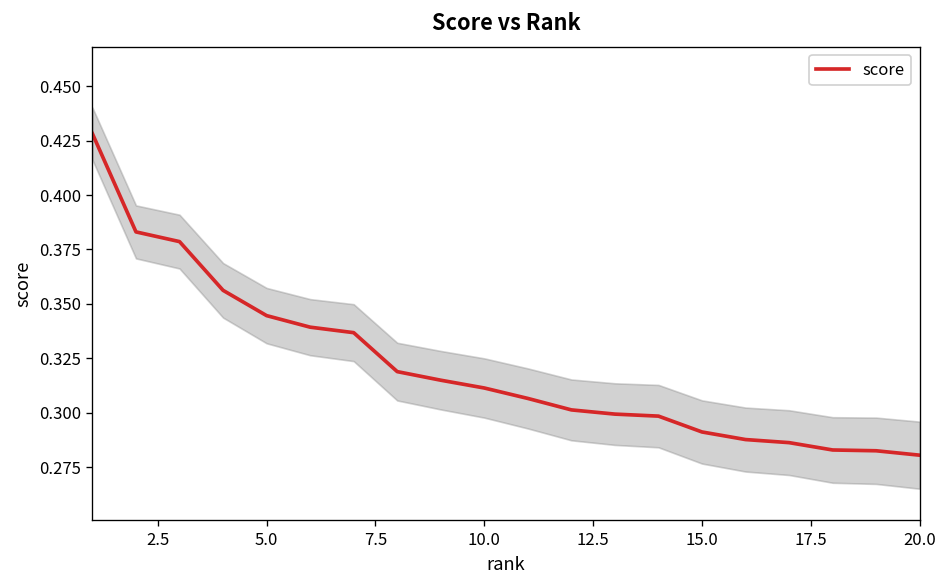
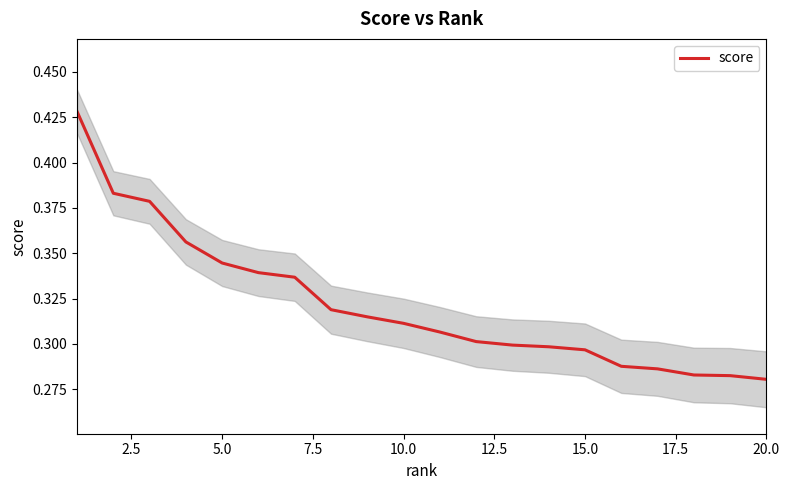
  {
    "score": {
      "5.0": 0.345,
      "10.0": 0.311,
-     "15.0": 0.291,
+     "15.0": 0.297,
      "20.0": 0.280
    }
  }
